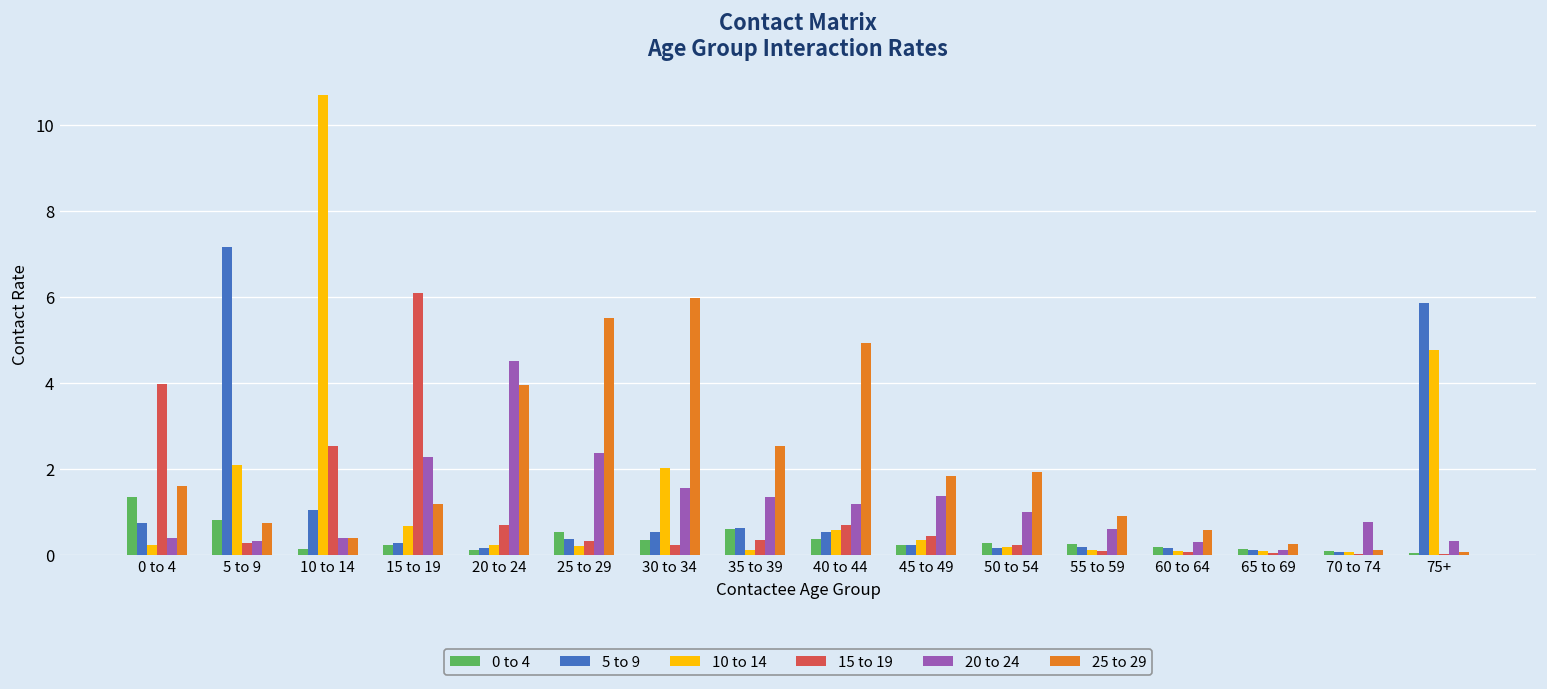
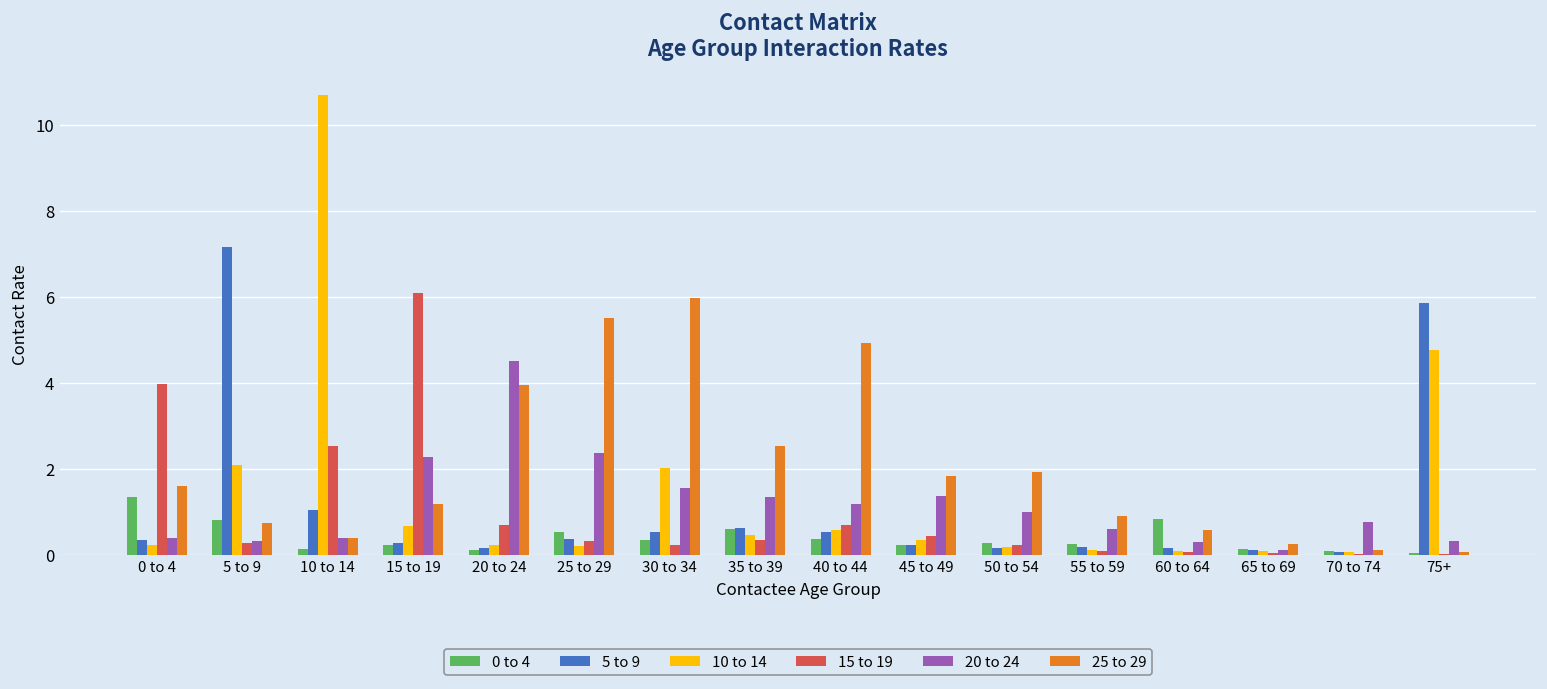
  {
    "0 to 4": {
      "0 to 4": 1.4,
      "5 to 9": 0.8,
      "10 to 14": 0.1,
      "15 to 19": 0.2,
      "20 to 24": 0.1,
      "25 to 29": 0.5,
      "30 to 34": 0.4,
      "35 to 39": 0.6,
      "40 to 44": 0.4,
      "45 to 49": 0.2,
      "50 to 54": 0.3,
      "55 to 59": 0.2,
-     "60 to 64": 0.2,
+     "60 to 64": 0.8,
      "65 to 69": 0.1,
      "70 to 74": 0.1
    },
    "5 to 9": {
-     "0 to 4": 0.7,
+     "0 to 4": 0.4,
      "5 to 9": 7.2,
      "10 to 14": 1.0,
      "15 to 19": 0.3,
      "20 to 24": 0.2,
      "25 to 29": 0.4,
      "30 to 34": 0.5,
      "35 to 39": 0.6,
      "40 to 44": 0.5,
      "45 to 49": 0.2,
      "50 to 54": 0.2,
      "55 to 59": 0.2,
      "60 to 64": 0.2,
      "65 to 69": 0.1,
      "75+": 5.9
    },
    "10 to 14": {
      "0 to 4": 0.2,
      "5 to 9": 2.1,
      "10 to 14": 10.7,
      "15 to 19": 0.7,
      "20 to 24": 0.2,
      "25 to 29": 0.2,
      "30 to 34": 2.0,
-     "35 to 39": 0.1,
+     "35 to 39": 0.5,
      "40 to 44": 0.6,
      "45 to 49": 0.3,
      "50 to 54": 0.2,
      "55 to 59": 0.1,
      "60 to 64": 0.1,
      "65 to 69": 0.1,
      "75+": 4.8
    },
    "15 to 19": {
      "0 to 4": 4.0,
      "5 to 9": 0.3,
      "10 to 14": 2.5,
      "15 to 19": 6.1,
      "20 to 24": 0.7,
      "25 to 29": 0.3,
      "30 to 34": 0.2,
      "35 to 39": 0.3,
      "40 to 44": 0.7,
      "45 to 49": 0.4,
      "50 to 54": 0.2,
      "55 to 59": 0.1
    },
    "20 to 24": {
      "0 to 4": 0.4,
      "5 to 9": 0.3,
      "10 to 14": 0.4,
      "15 to 19": 2.3,
      "20 to 24": 4.5,
      "25 to 29": 2.4,
      "30 to 34": 1.6,
      "35 to 39": 1.4,
      "40 to 44": 1.2,
      "45 to 49": 1.4,
      "50 to 54": 1.0,
      "55 to 59": 0.6,
      "60 to 64": 0.3,
      "65 to 69": 0.1,
      "70 to 74": 0.8,
      "75+": 0.3
    },
    "25 to 29": {
      "0 to 4": 1.6,
      "5 to 9": 0.7,
      "10 to 14": 0.4,
      "15 to 19": 1.2,
      "20 to 24": 3.9,
      "25 to 29": 5.5,
      "30 to 34": 6.0,
      "35 to 39": 2.5,
      "40 to 44": 4.9,
      "45 to 49": 1.8,
      "50 to 54": 1.9,
      "55 to 59": 0.9,
      "60 to 64": 0.6,
      "65 to 69": 0.3,
      "70 to 74": 0.1,
      "75+": 0.1
    }
  }
